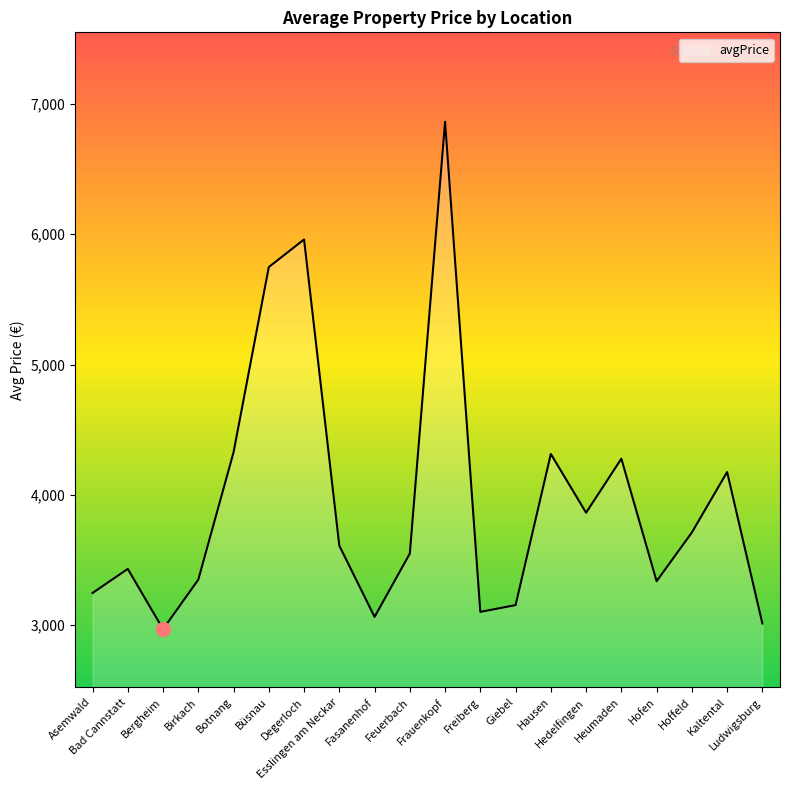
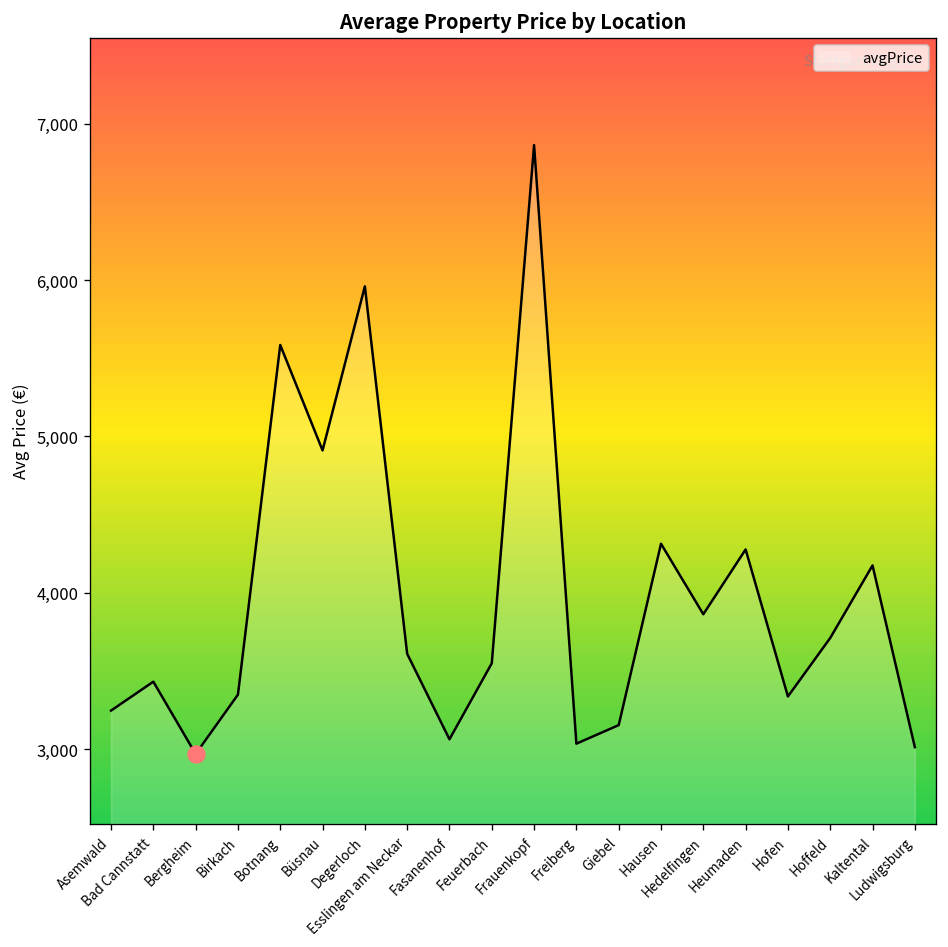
  {
    "avgPrice": {
      "Asemwald": "3,250",
      "Bad Cannstatt": "3,430",
      "Birkach": "3,350",
-     "Botnang": "4,330",
-     "Büsnau": "5,750",
+     "Botnang": "5,580",
+     "Büsnau": "4,910",
      "Degerloch": "5,960",
      "Esslingen am Neckar": "3,610",
      "Fasanenhof": "3,060",
      "Feuerbach": "3,550",
      "Frauenkopf": "6,860",
-     "Freiberg": "3,100",
+     "Freiberg": "3,040",
      "Giebel": "3,150",
      "Hausen": "4,310",
      "Hedelfingen": "3,860",
      "Heumaden": "4,280",
      "Hofen": "3,340",
      "Hoffeld": "3,710",
      "Kaltental": "4,180",
      "Ludwigsburg": "3,010"
    }
  }
